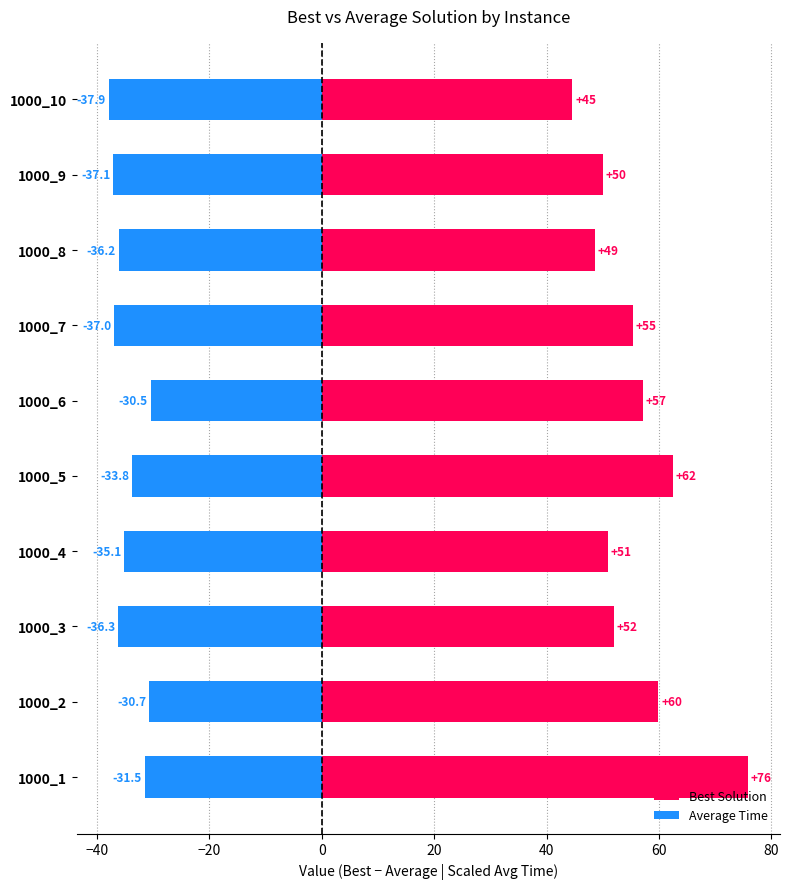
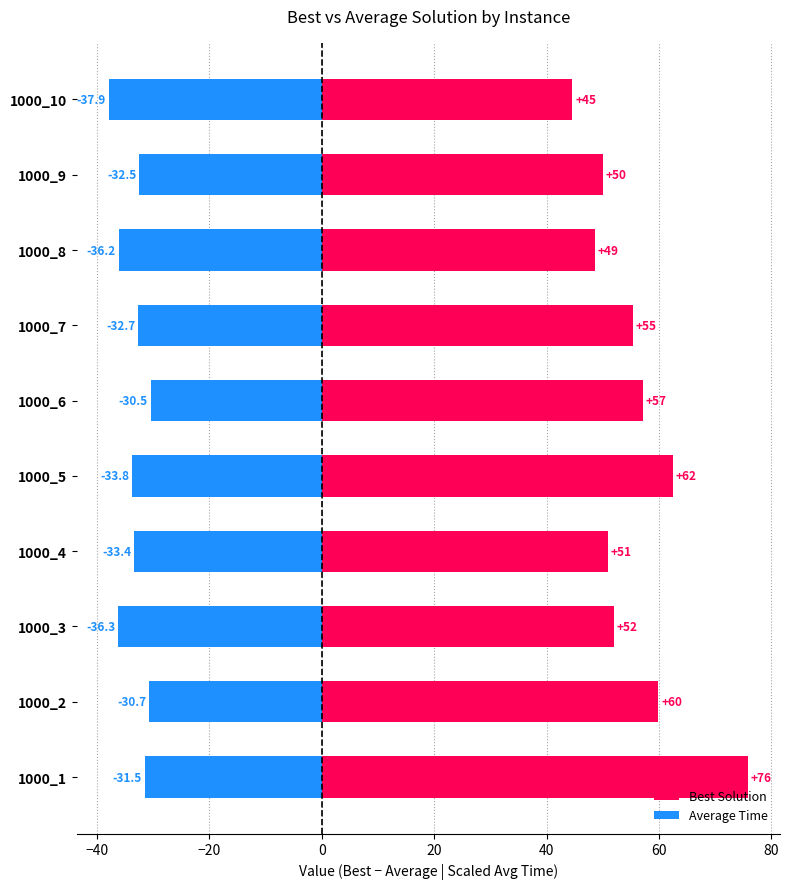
  {
    "Best Solution": {
      "1000_10": "+45",
      "1000_9": "+50",
      "1000_8": "+49",
      "1000_7": "+55",
      "1000_6": "+57",
      "1000_5": "+62",
      "1000_4": "+51",
      "1000_3": "+52",
      "1000_2": "+60",
      "1000_1": "+76"
    },
    "Average Time": {
      "1000_10": "-37.9",
-     "1000_9": "-37.1",
+     "1000_9": "-32.5",
      "1000_8": "-36.2",
-     "1000_7": "-37.0",
+     "1000_7": "-32.7",
      "1000_6": "-30.5",
      "1000_5": "-33.8",
-     "1000_4": "-35.1",
+     "1000_4": "-33.4",
      "1000_3": "-36.3",
      "1000_2": "-30.7",
      "1000_1": "-31.5"
    }
  }
